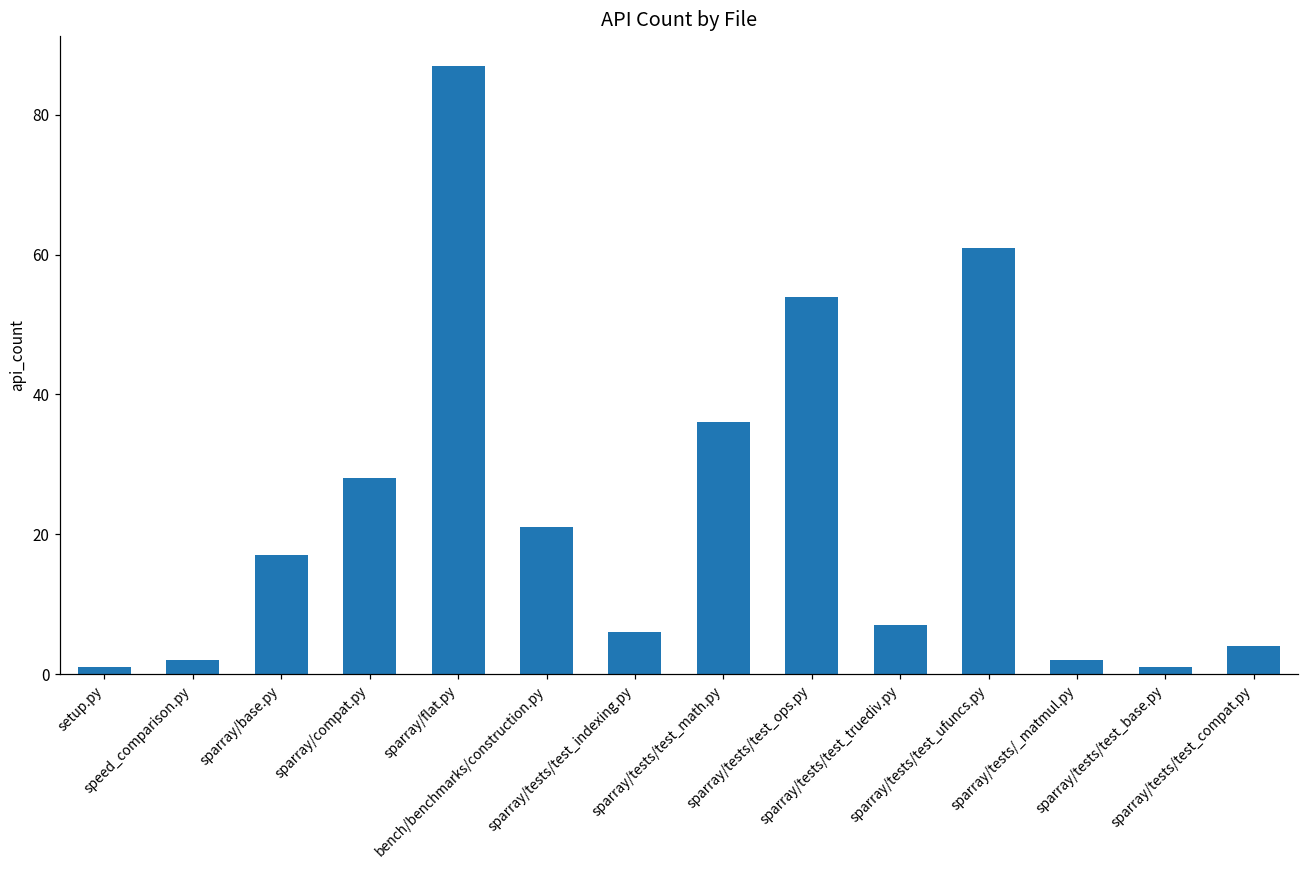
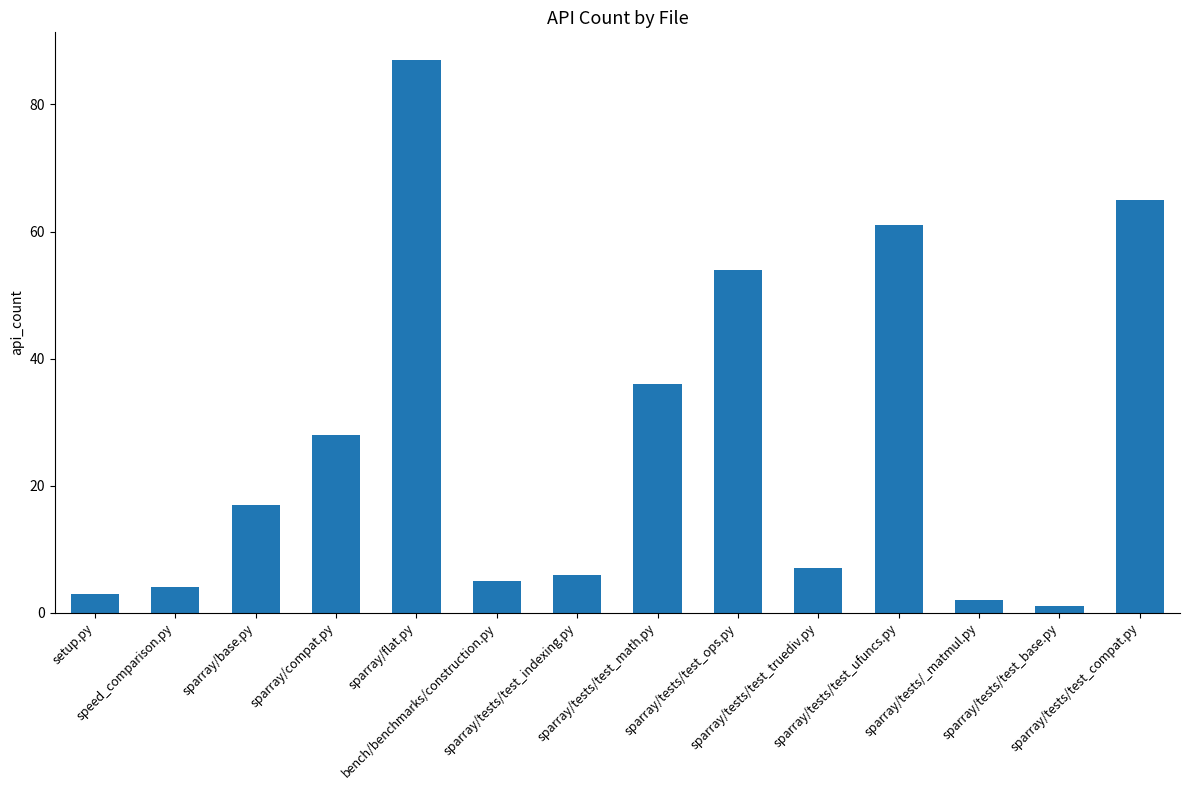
  {
-   "setup.py": 1,
-   "speed_comparison.py": 2,
+   "setup.py": 3,
+   "speed_comparison.py": 4,
    "sparray/base.py": 17,
    "sparray/compat.py": 28,
    "sparray/flat.py": 87,
-   "bench/benchmarks/construction.py": 21,
+   "bench/benchmarks/construction.py": 5,
    "sparray/tests/test_indexing.py": 6,
    "sparray/tests/test_math.py": 36,
    "sparray/tests/test_ops.py": 54,
    "sparray/tests/test_truediv.py": 7,
    "sparray/tests/test_ufuncs.py": 61,
    "sparray/tests/_matmul.py": 2,
    "sparray/tests/test_base.py": 1,
-   "sparray/tests/test_compat.py": 4
+   "sparray/tests/test_compat.py": 65
  }
